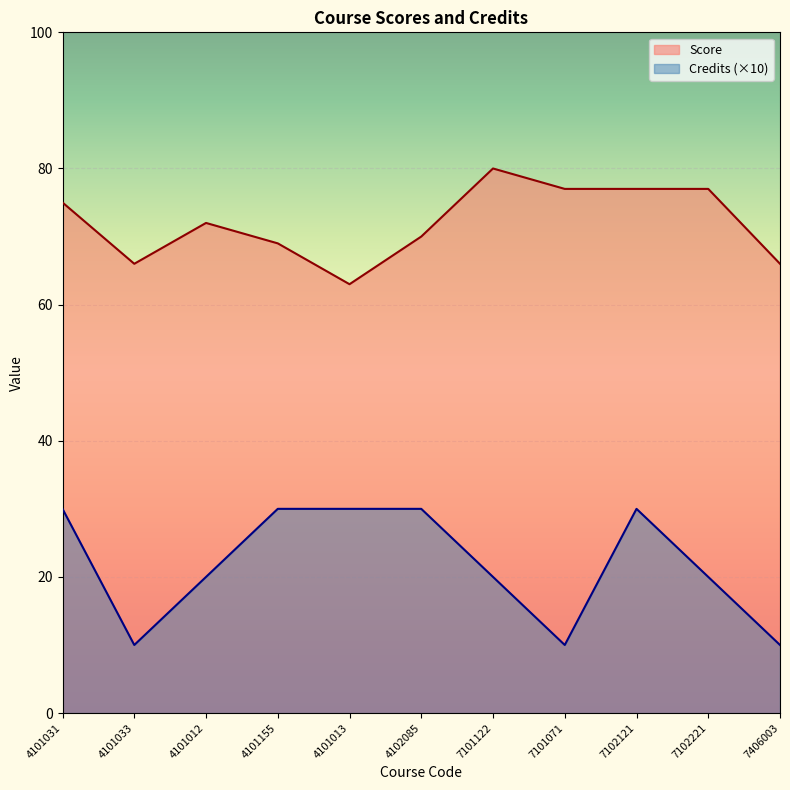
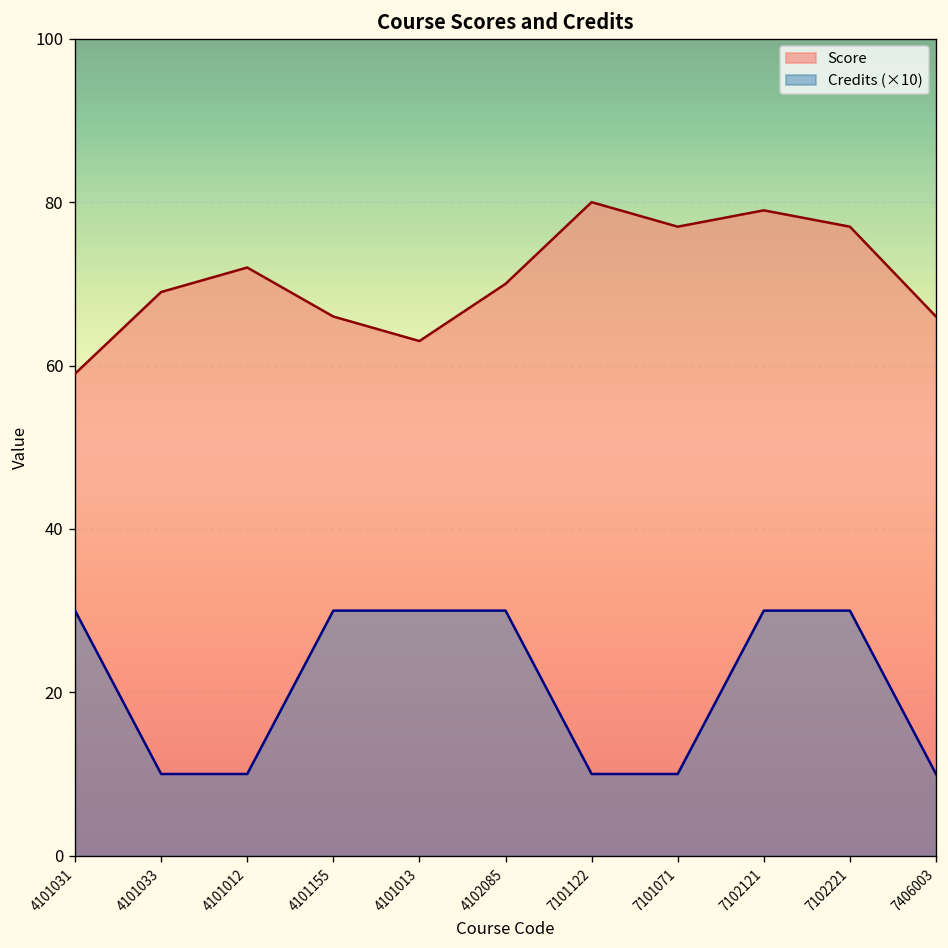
  {
    "Score": {
-     "4101031": 75,
-     "4101033": 66,
+     "4101031": 59,
+     "4101033": 69,
      "4101012": 72,
-     "4101155": 69,
+     "4101155": 66,
      "4101013": 63,
      "4102085": 70,
      "7101122": 80,
      "7101071": 77,
-     "7102121": 77,
+     "7102121": 79,
      "7102221": 77,
      "7406003": 66
    },
    "Credits (×10)": {
      "4101031": 30,
      "4101033": 10,
-     "4101012": 20,
+     "4101012": 10,
      "4101155": 30,
      "4101013": 30,
      "4102085": 30,
-     "7101122": 20,
+     "7101122": 10,
      "7101071": 10,
      "7102121": 30,
-     "7102221": 20,
+     "7102221": 30,
      "7406003": 10
    }
  }
